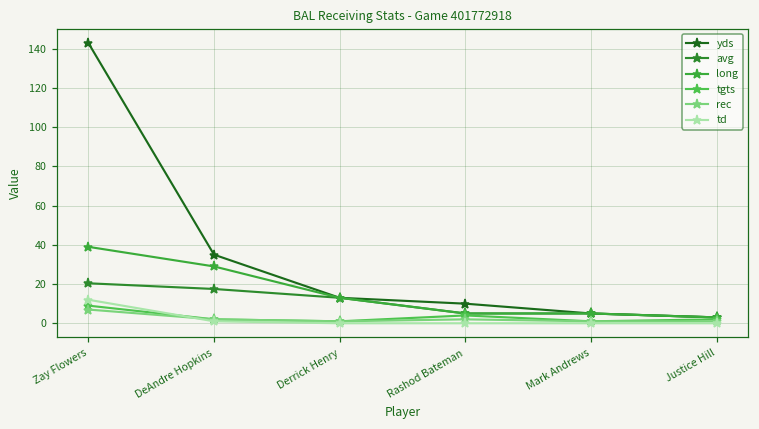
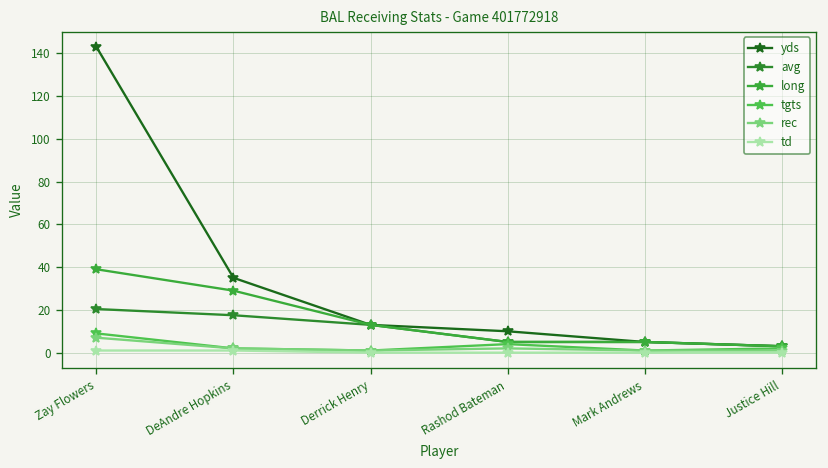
  {
    "rec": {
      "Zay Flowers": 7,
      "Rashod Bateman": 2
    },
    "td": {
-     "Zay Flowers": 12,
+     "Zay Flowers": 1,
      "Rashod Bateman": 0
    }
  }
